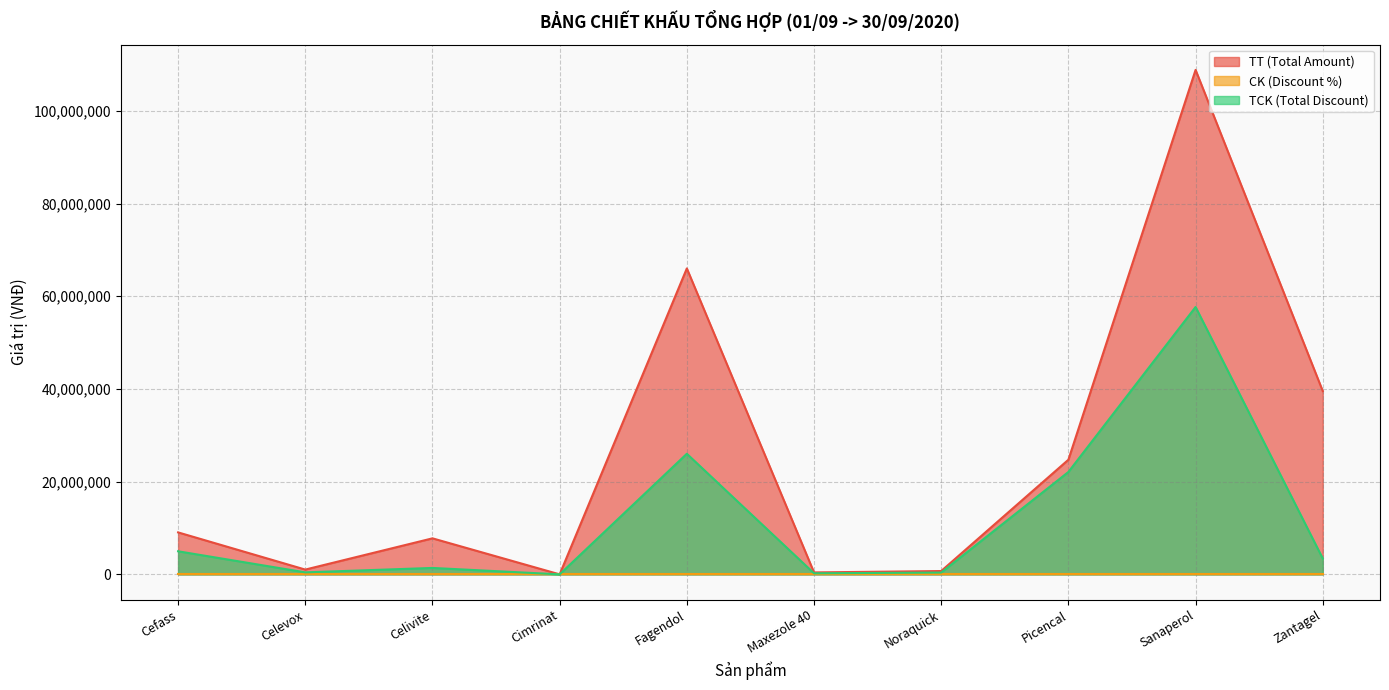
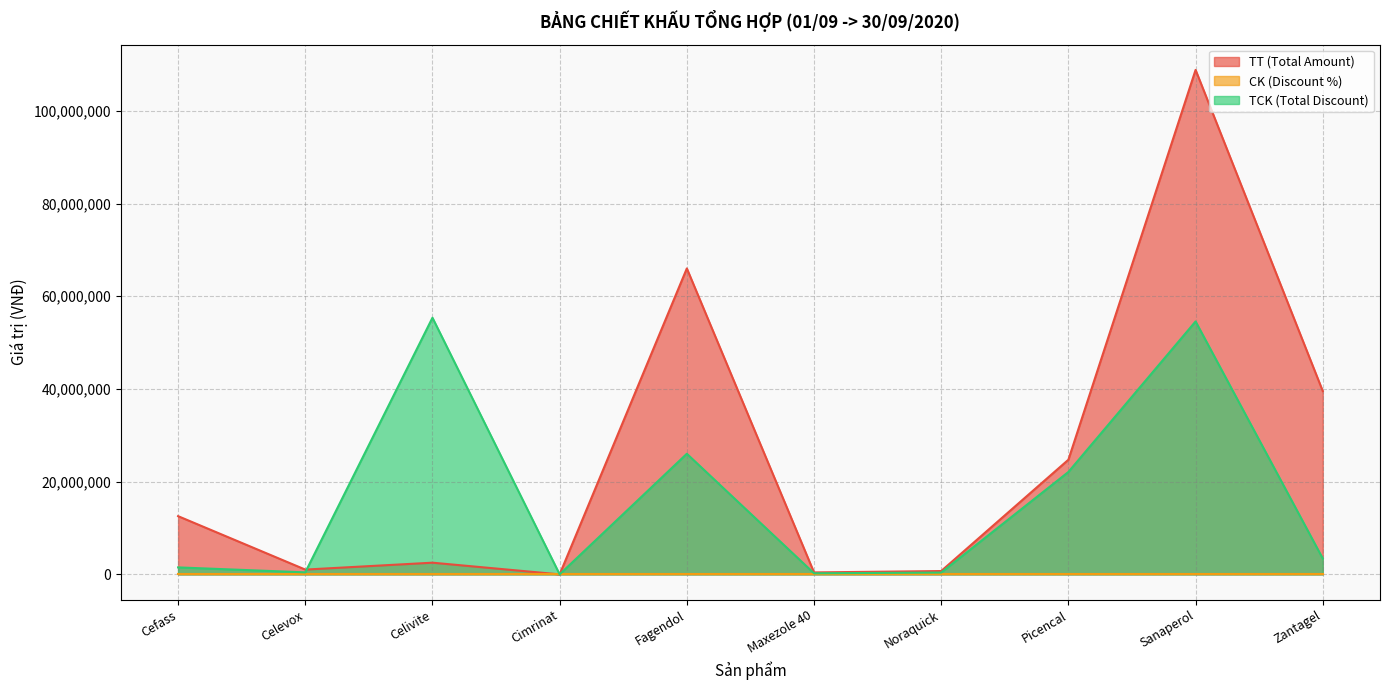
  {
    "TT (Total Amount)": {
-     "Cefass": "9,000,000",
+     "Cefass": "13,000,000",
      "Celevox": "1,000,000",
-     "Celivite": "8,000,000",
+     "Celivite": "3,000,000",
      "Fagendol": "66,000,000",
      "Picencal": "25,000,000",
      "Sanaperol": "109,000,000",
      "Zantagel": "40,000,000"
    },
    "CK (Discount %)": {
      "Cefass": "0",
      "Celivite": "0",
      "Fagendol": "0",
      "Picencal": "0",
      "Sanaperol": "0",
      "Zantagel": "0"
    },
    "TCK (Total Discount)": {
-     "Cefass": "5,000,000",
-     "Celivite": "1,000,000",
+     "Cefass": "2,000,000",
+     "Celivite": "55,000,000",
      "Fagendol": "26,000,000",
      "Picencal": "22,000,000",
-     "Sanaperol": "58,000,000",
+     "Sanaperol": "55,000,000",
      "Zantagel": "3,000,000"
    }
  }
